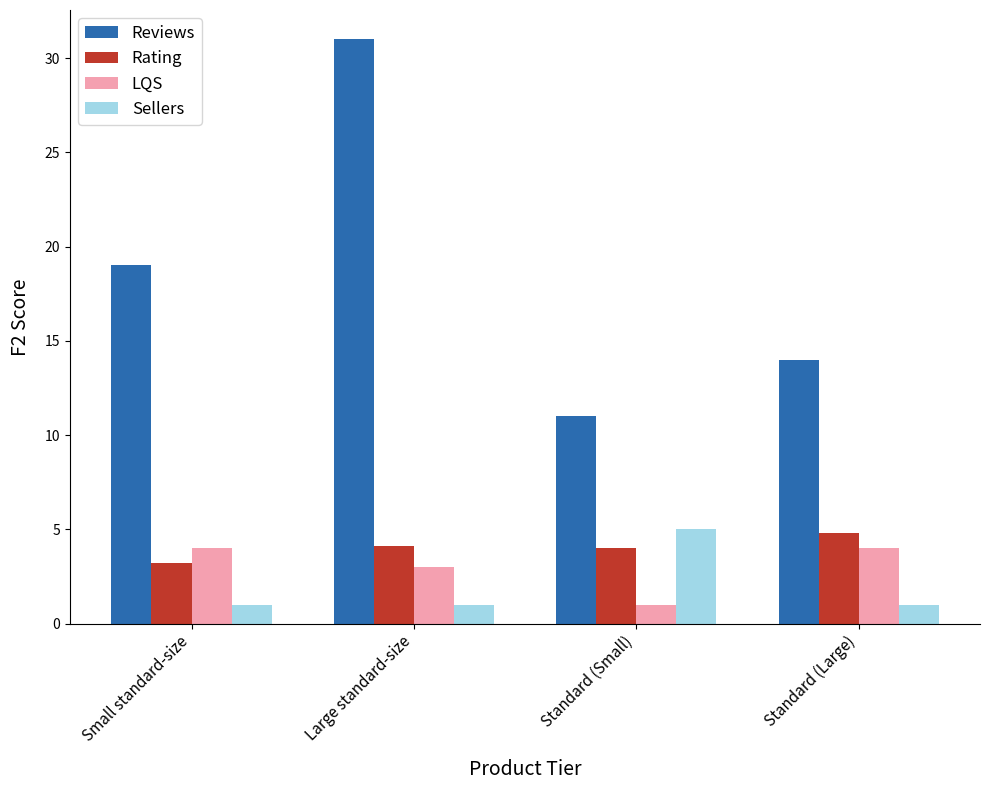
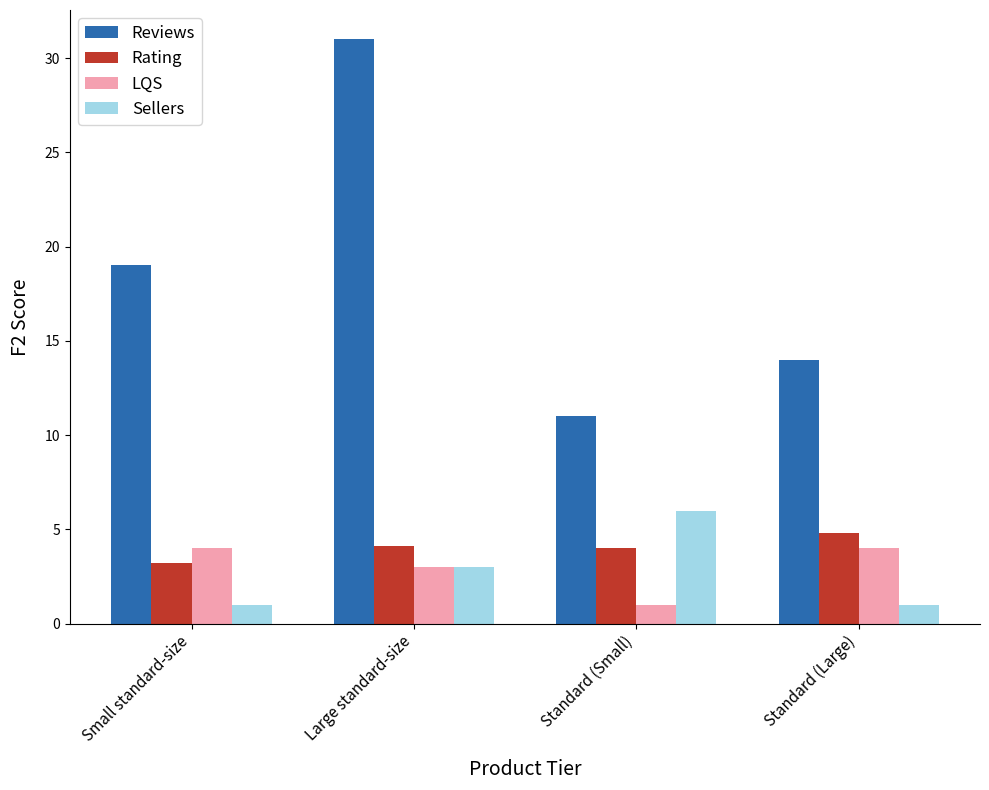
  {
    "Reviews": {
      "Small standard-size": 19,
      "Large standard-size": 31,
      "Standard (Small)": 11,
      "Standard (Large)": 14
    },
    "Rating": {
      "Small standard-size": 3.2,
      "Large standard-size": 4,
      "Standard (Small)": 4,
      "Standard (Large)": 4.8
    },
    "LQS": {
      "Small standard-size": 4,
      "Large standard-size": 3,
      "Standard (Small)": 1,
      "Standard (Large)": 4
    },
    "Sellers": {
      "Small standard-size": 1,
-     "Large standard-size": 1,
-     "Standard (Small)": 5,
+     "Large standard-size": 3,
+     "Standard (Small)": 6,
      "Standard (Large)": 1
    }
  }
